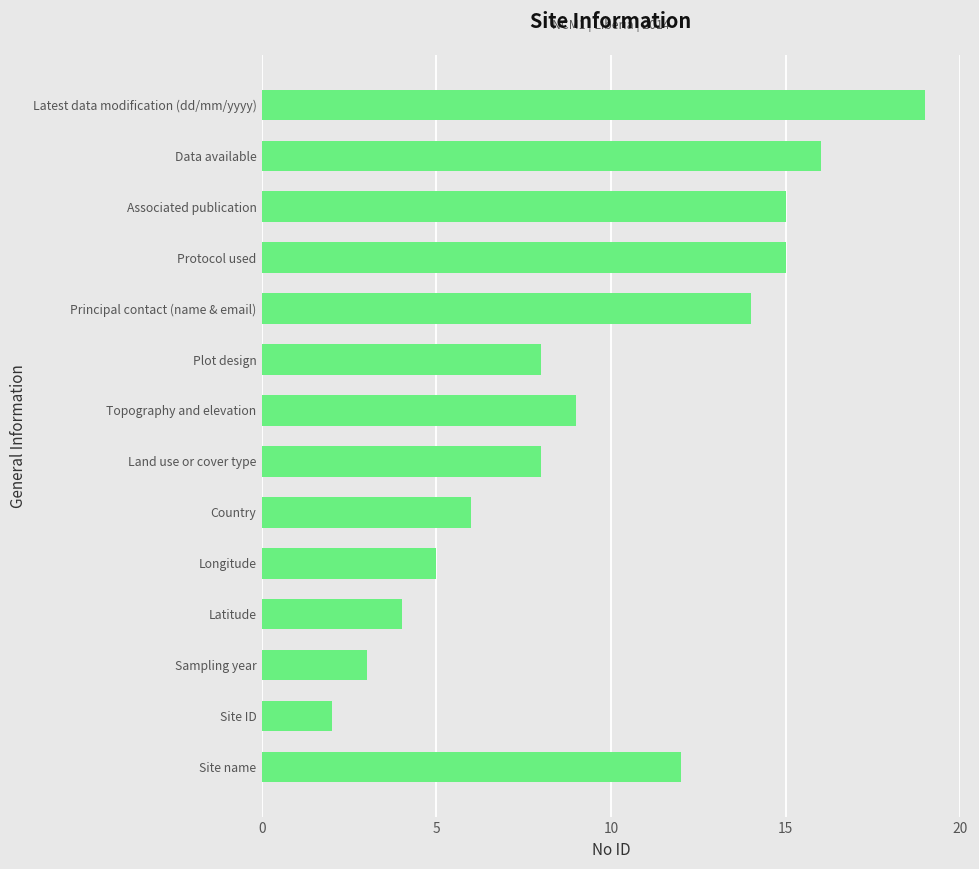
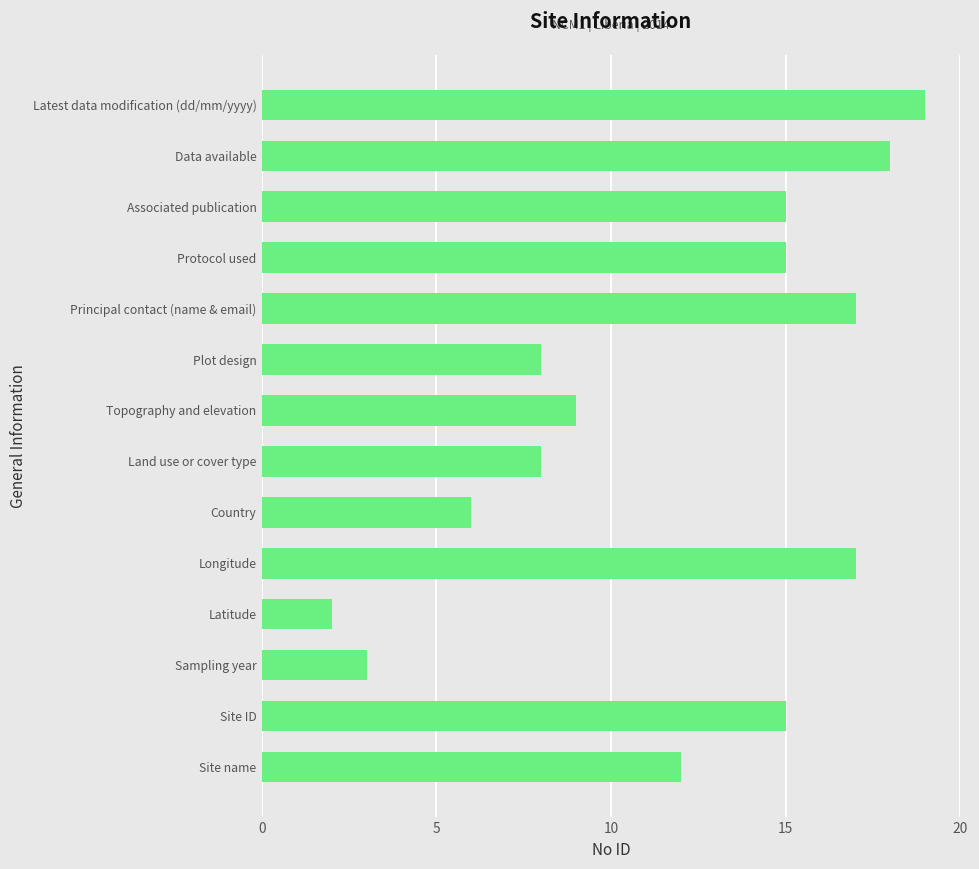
  {
    "Latest data modification (dd/mm/yyyy)": 19,
-   "Data available": 16,
+   "Data available": 18,
    "Associated publication": 15,
    "Protocol used": 15,
-   "Principal contact (name & email)": 14,
+   "Principal contact (name & email)": 17,
    "Plot design": 8,
    "Topography and elevation": 9,
    "Land use or cover type": 8,
    "Country": 6,
-   "Longitude": 5,
-   "Latitude": 4,
+   "Longitude": 17,
+   "Latitude": 2,
    "Sampling year": 3,
-   "Site ID": 2,
+   "Site ID": 15,
    "Site name": 12
  }
